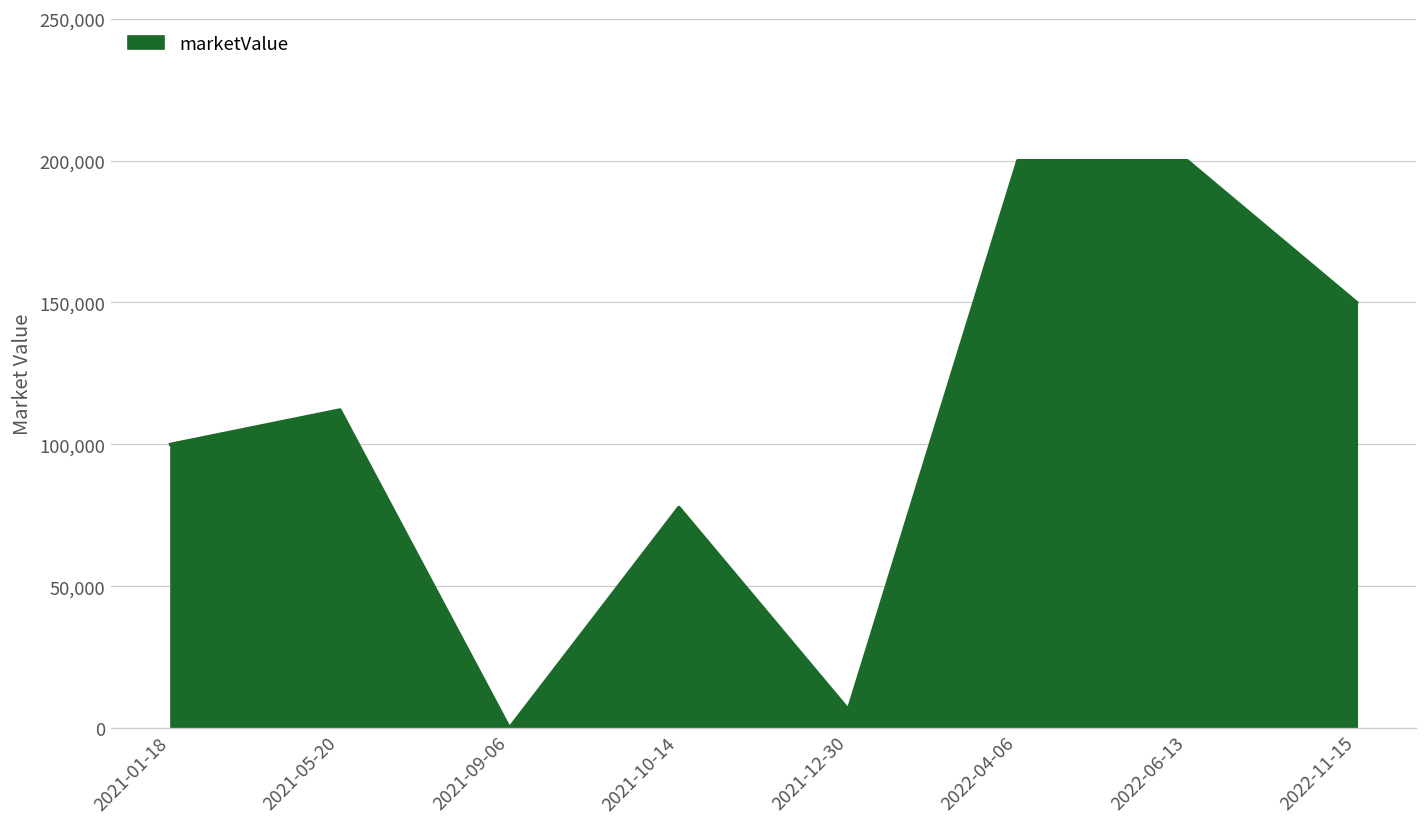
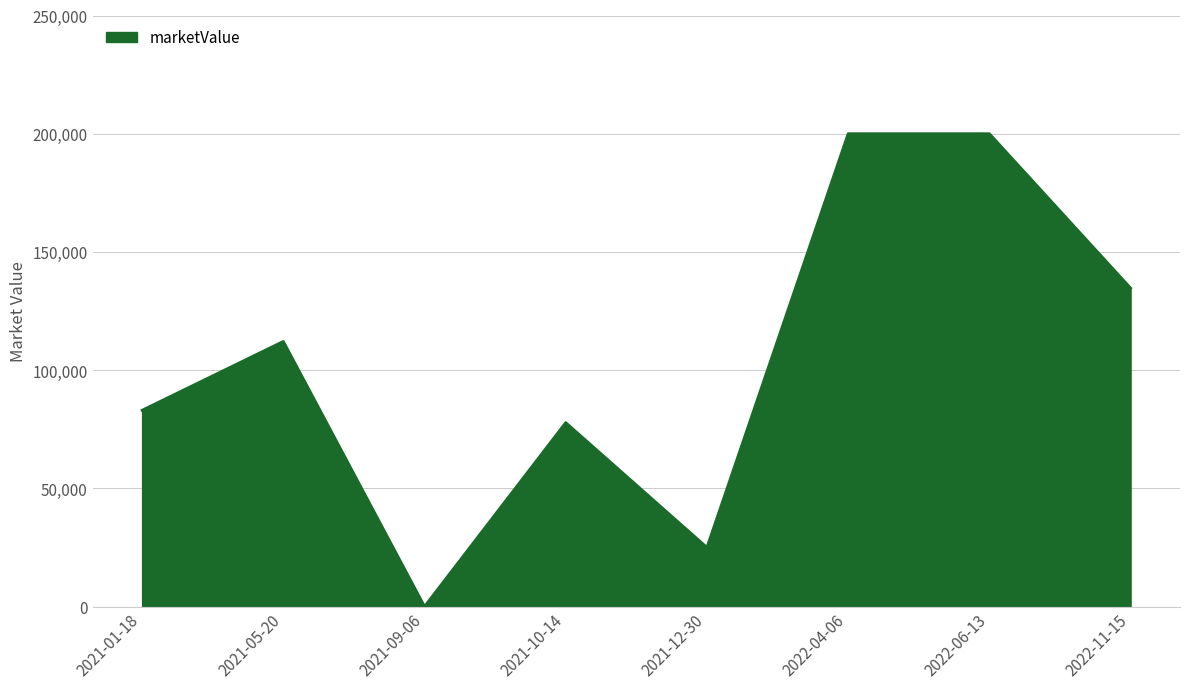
  {
-   "2021-01-18": "100,000",
+   "2021-01-18": "83,000",
    "2021-05-20": "112,000",
    "2021-09-06": "0",
    "2021-10-14": "78,000",
-   "2021-12-30": "6,000",
+   "2021-12-30": "25,000",
    "2022-04-06": "200,000",
    "2022-06-13": "200,000",
-   "2022-11-15": "150,000"
+   "2022-11-15": "135,000"
  }
